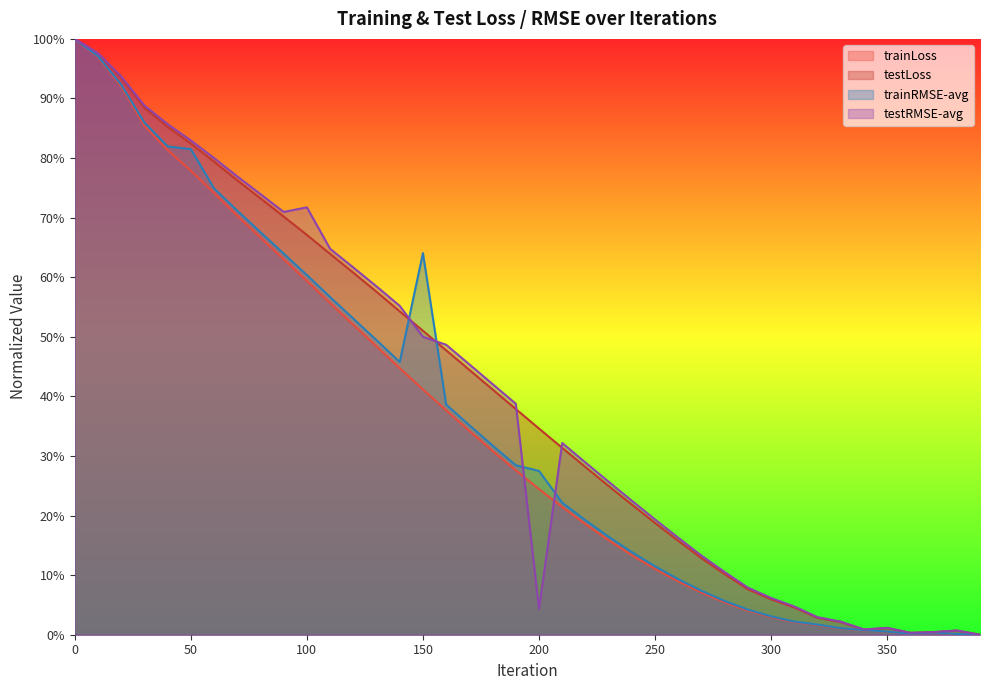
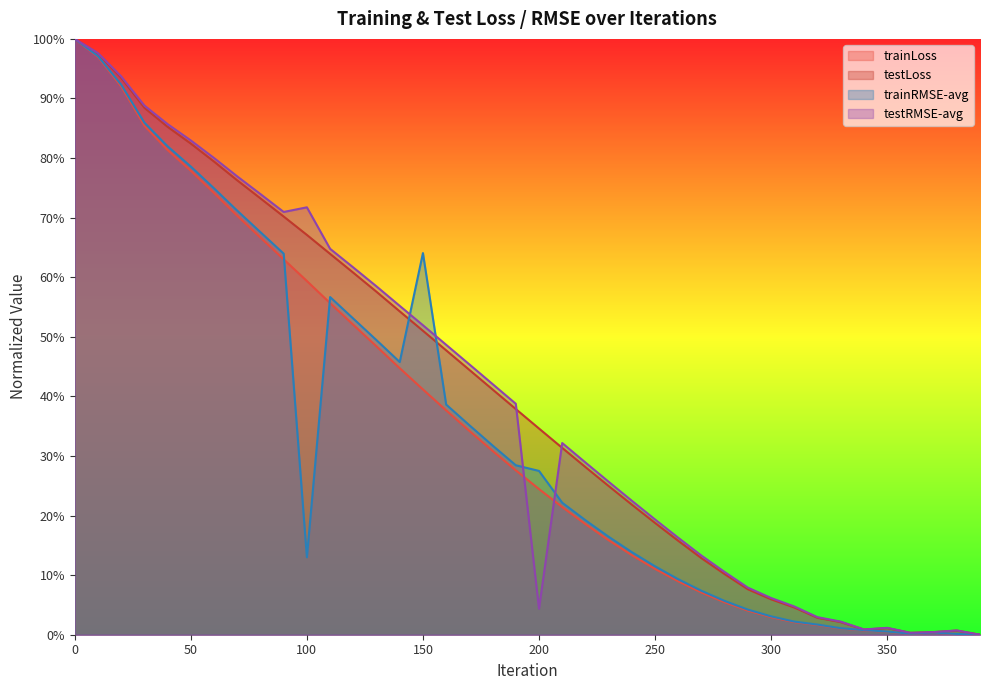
  {
    "trainRMSE-avg": {
-     "50": "81%",
-     "100": "60%",
+     "50": "79%",
+     "100": "13%",
      "150": "64%",
      "200": "27%",
      "250": "11%"
    },
    "testRMSE-avg": {
      "50": "83%",
      "100": "72%",
-     "150": "50%",
+     "150": "52%",
      "200": "4%",
      "250": "19%"
    }
  }
